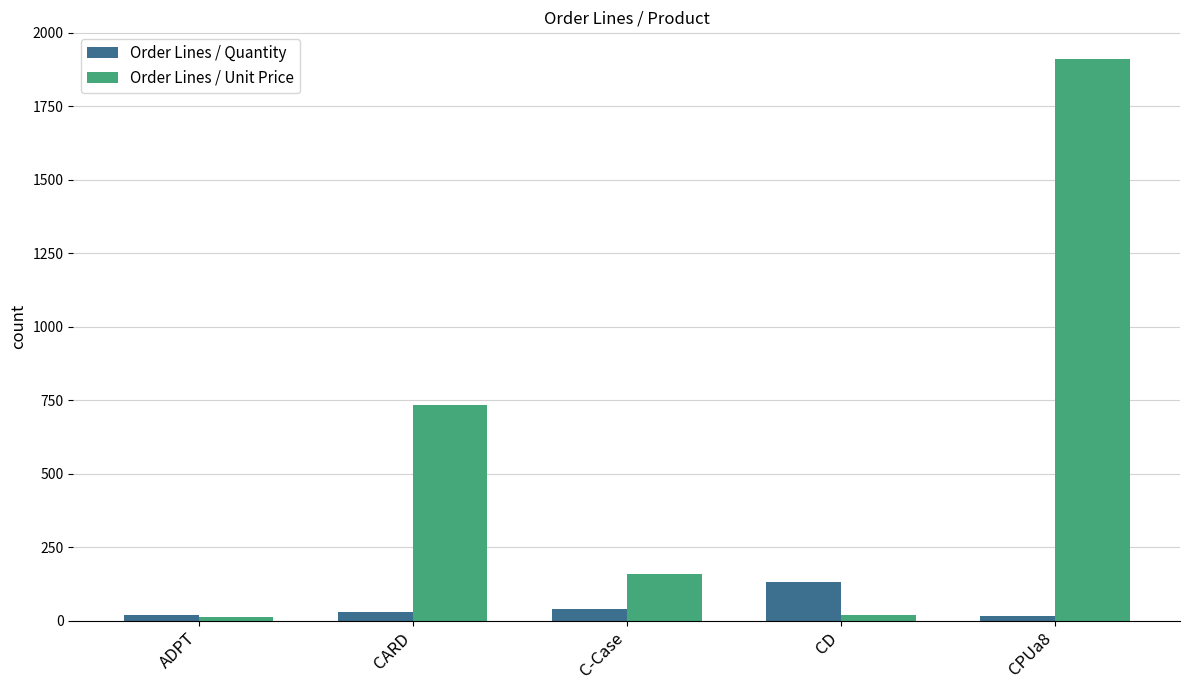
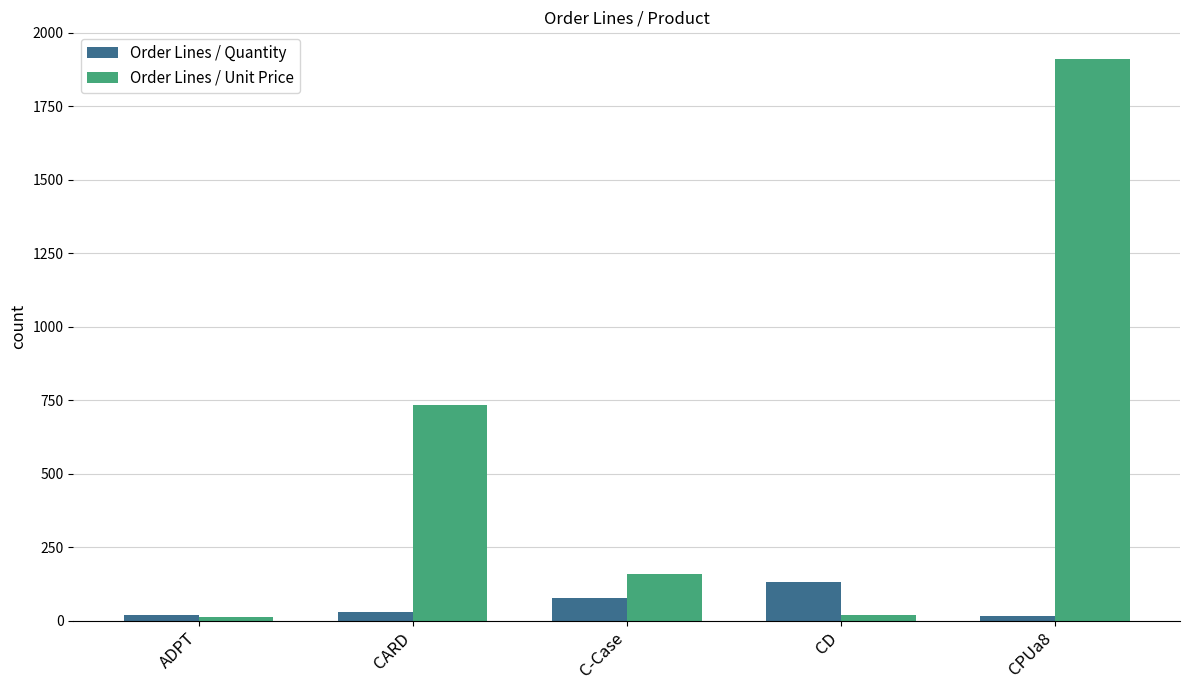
  {
    "Order Lines / Quantity": {
      "ADPT": 20,
      "CARD": 30,
-     "C-Case": 40,
+     "C-Case": 80,
      "CD": 130,
      "CPUa8": 20
    },
    "Order Lines / Unit Price": {
      "ADPT": 10,
      "CARD": 730,
      "C-Case": 160,
      "CD": 20,
      "CPUa8": 1910
    }
  }
